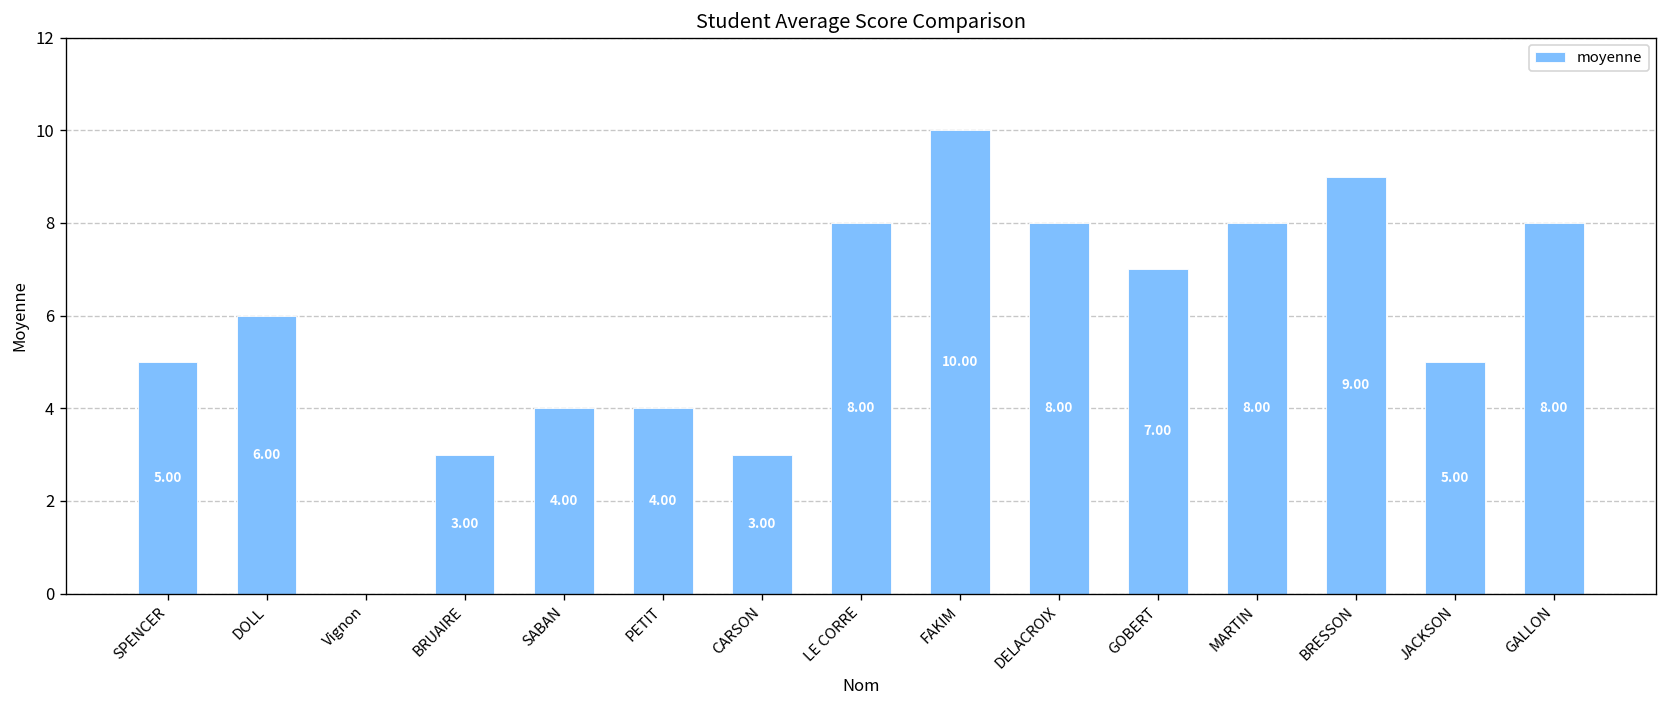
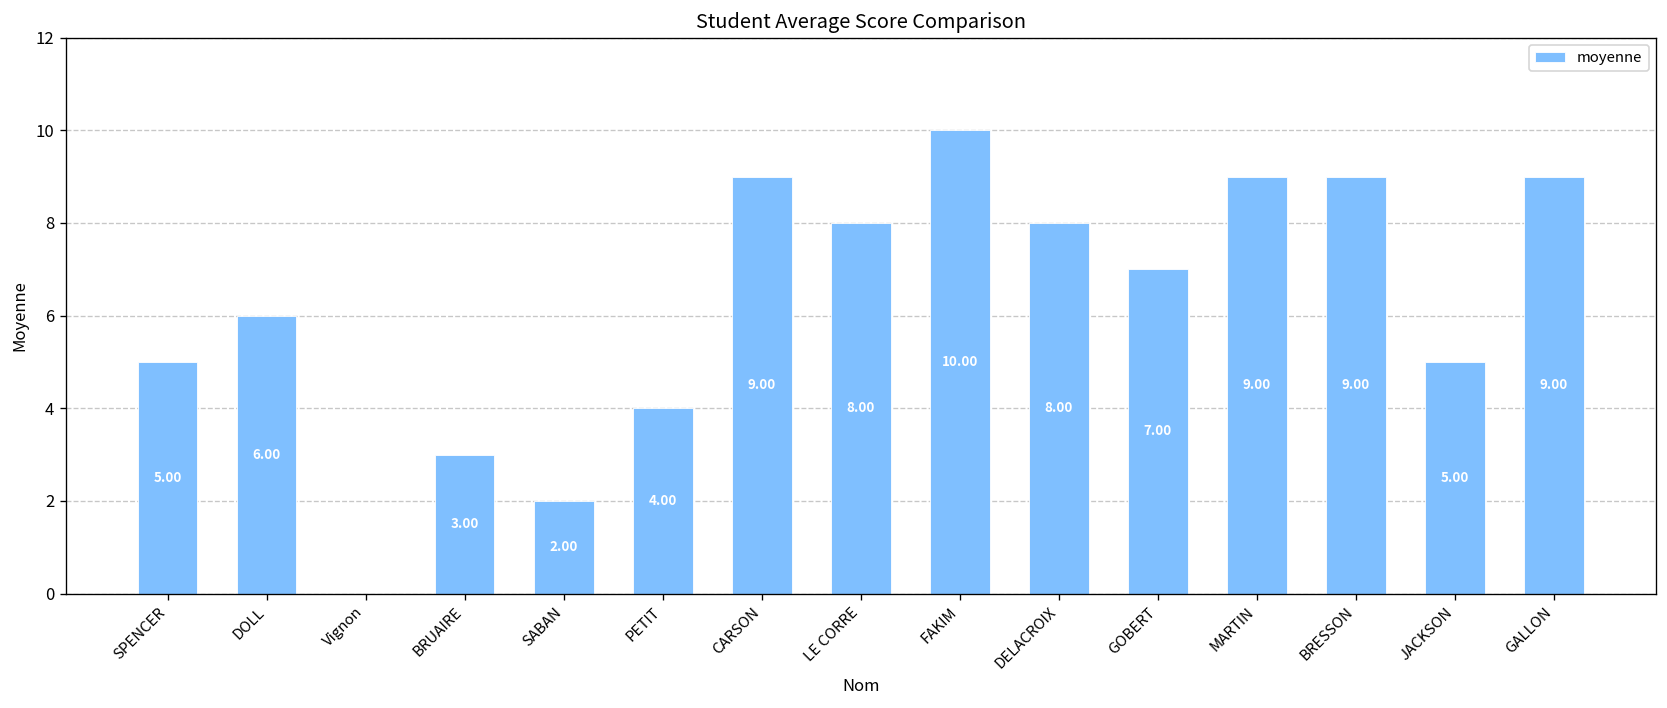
  {
    "SPENCER": 5.00,
    "DOLL": 6.00,
    "BRUAIRE": 3.00,
-   "SABAN": 4.00,
+   "SABAN": 2.00,
    "PETIT": 4.00,
-   "CARSON": 3.00,
+   "CARSON": 9.00,
    "LE CORRE": 8.00,
    "FAKIM": 10.00,
    "DELACROIX": 8.00,
    "GOBERT": 7.00,
-   "MARTIN": 8.00,
+   "MARTIN": 9.00,
    "BRESSON": 9.00,
    "JACKSON": 5.00,
-   "GALLON": 8.00
+   "GALLON": 9.00
  }
